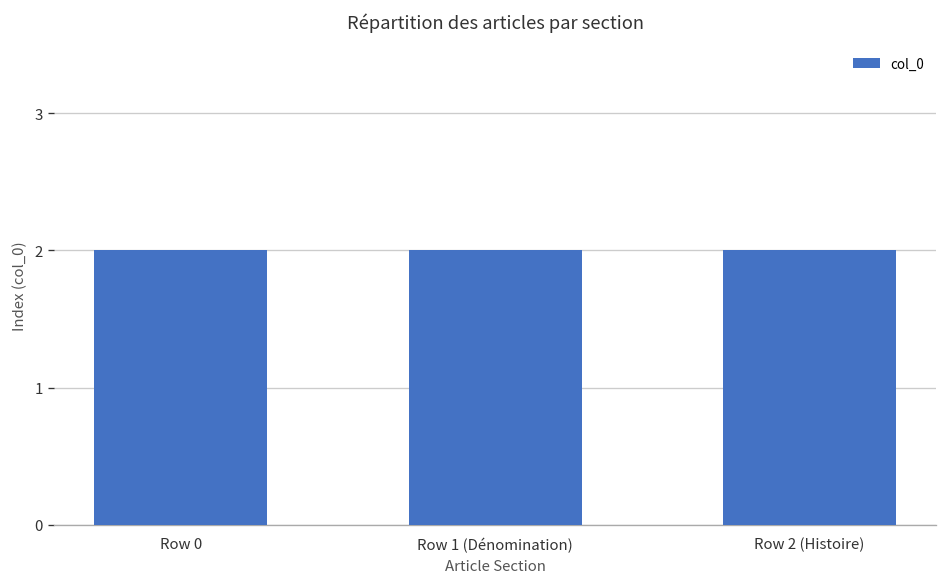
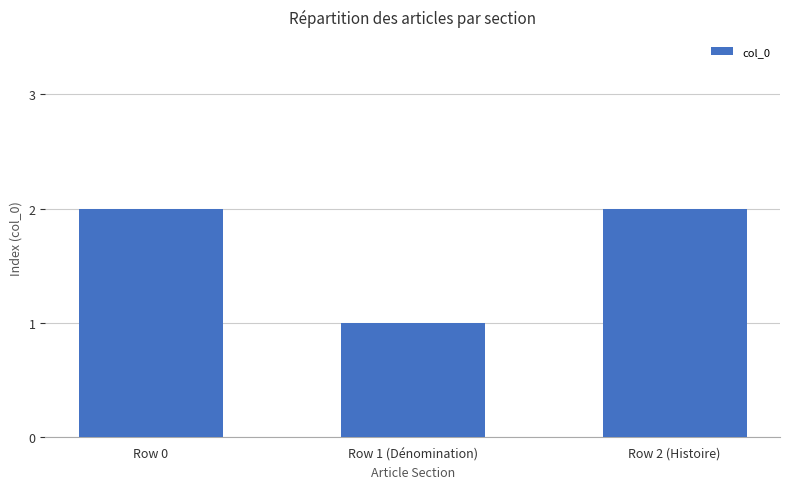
  {
    "Row 0": 2,
-   "Row 1 (Dénomination)": 2,
+   "Row 1 (Dénomination)": 1,
    "Row 2 (Histoire)": 2
  }
